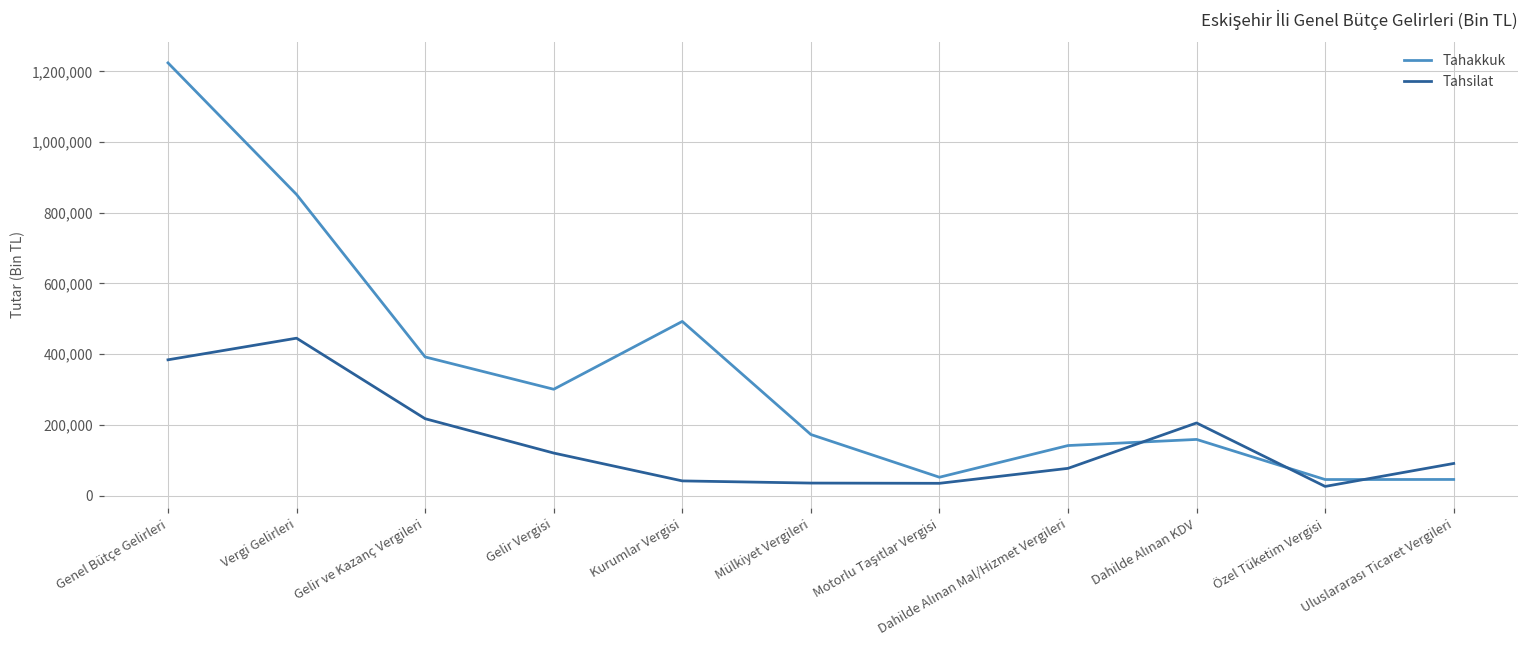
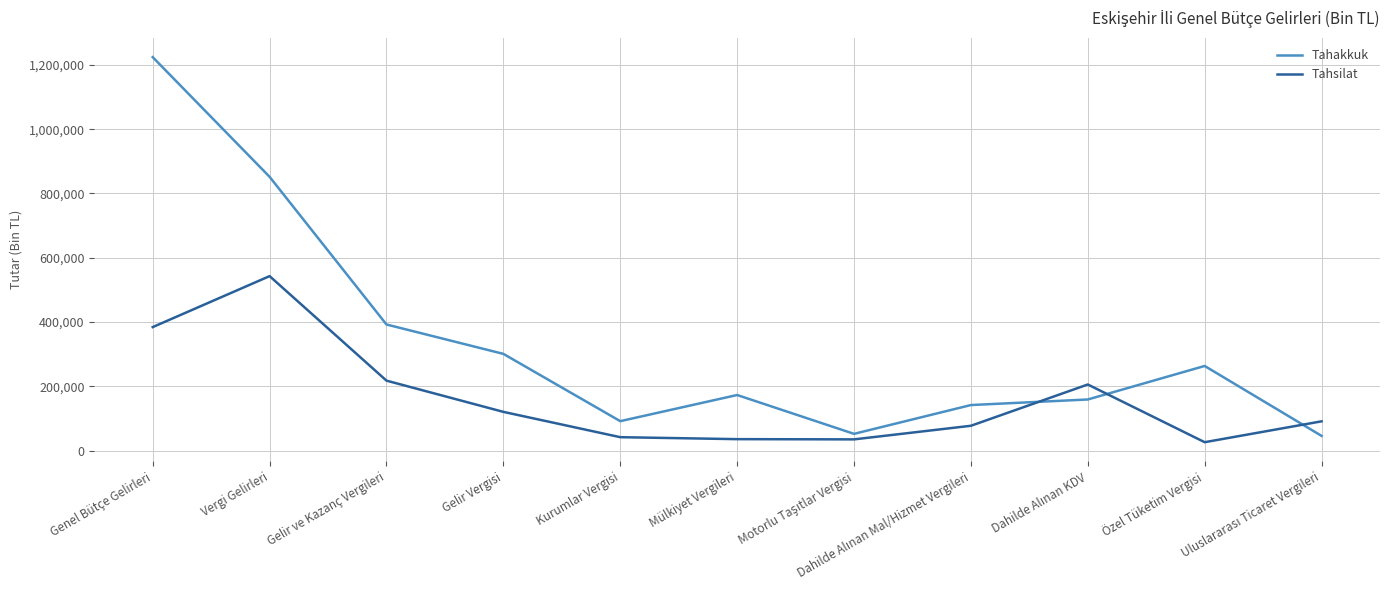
  {
    "Tahakkuk": {
      "Genel Bütçe Gelirleri": "1,220,000",
      "Vergi Gelirleri": "850,000",
      "Gelir ve Kazanç Vergileri": "390,000",
      "Gelir Vergisi": "300,000",
-     "Kurumlar Vergisi": "490,000",
+     "Kurumlar Vergisi": "90,000",
      "Mülkiyet Vergileri": "170,000",
      "Motorlu Taşıtlar Vergisi": "50,000",
      "Dahilde Alınan Mal/Hizmet Vergileri": "140,000",
      "Dahilde Alınan KDV": "160,000",
-     "Özel Tüketim Vergisi": "50,000",
+     "Özel Tüketim Vergisi": "260,000",
      "Uluslararası Ticaret Vergileri": "50,000"
    },
    "Tahsilat": {
      "Genel Bütçe Gelirleri": "380,000",
-     "Vergi Gelirleri": "450,000",
+     "Vergi Gelirleri": "540,000",
      "Gelir ve Kazanç Vergileri": "220,000",
      "Gelir Vergisi": "120,000",
      "Kurumlar Vergisi": "40,000",
      "Mülkiyet Vergileri": "40,000",
      "Motorlu Taşıtlar Vergisi": "30,000",
      "Dahilde Alınan Mal/Hizmet Vergileri": "80,000",
      "Dahilde Alınan KDV": "210,000",
      "Özel Tüketim Vergisi": "30,000",
      "Uluslararası Ticaret Vergileri": "90,000"
    }
  }
